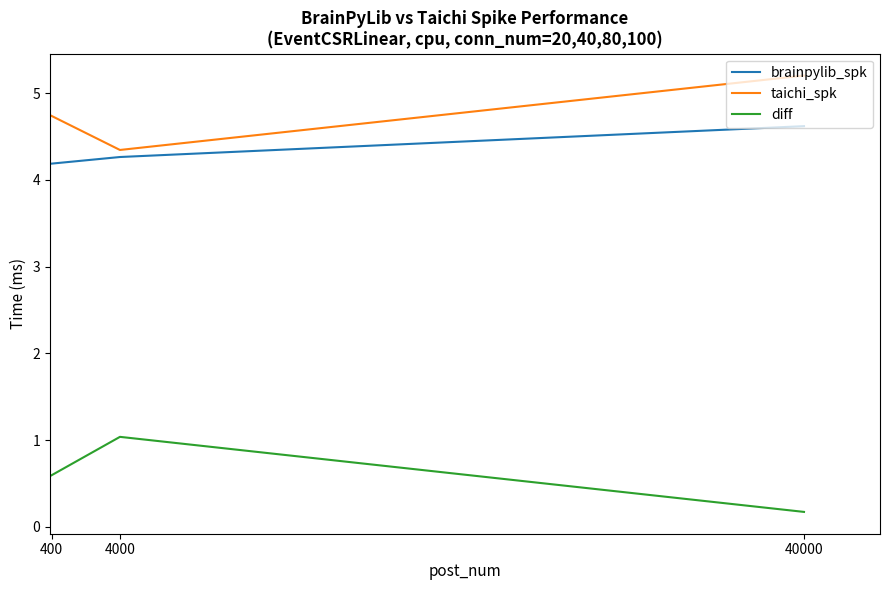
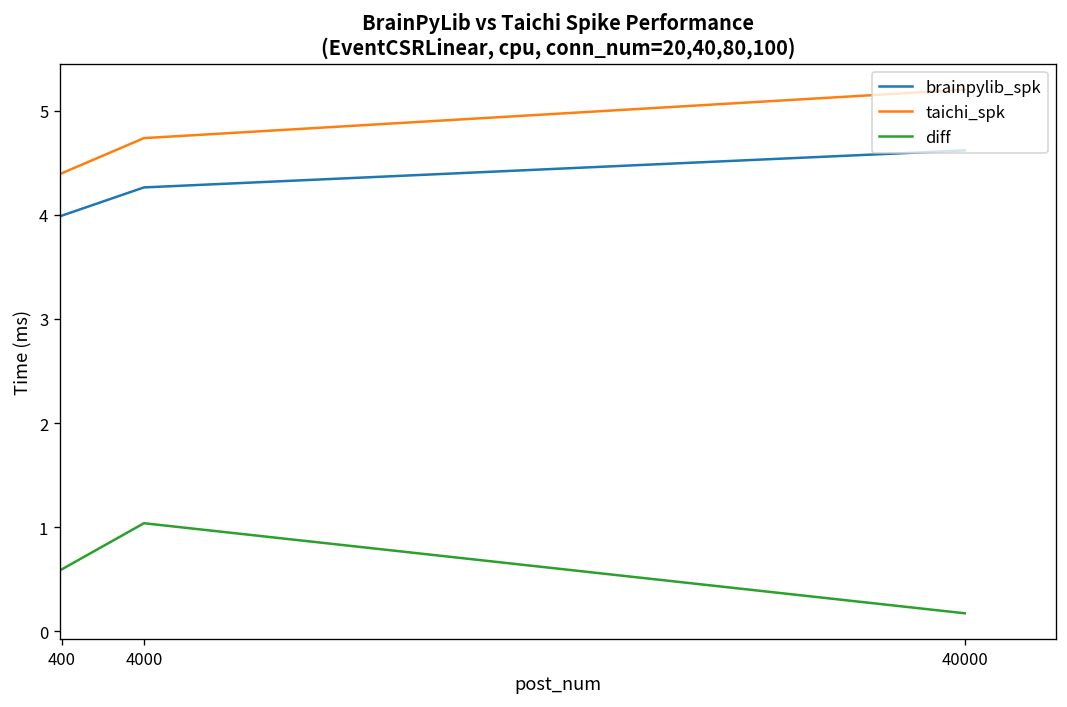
  {
    "brainpylib_spk": {
-     "400": 4.2,
+     "400": 4.0,
      "4000": 4.3
    },
    "taichi_spk": {
-     "400": 4.7,
-     "4000": 4.3
+     "400": 4.4,
+     "4000": 4.7
    },
    "diff": {
      "400": 0.6,
      "4000": 1.0,
      "40000": 0.2
    }
  }
